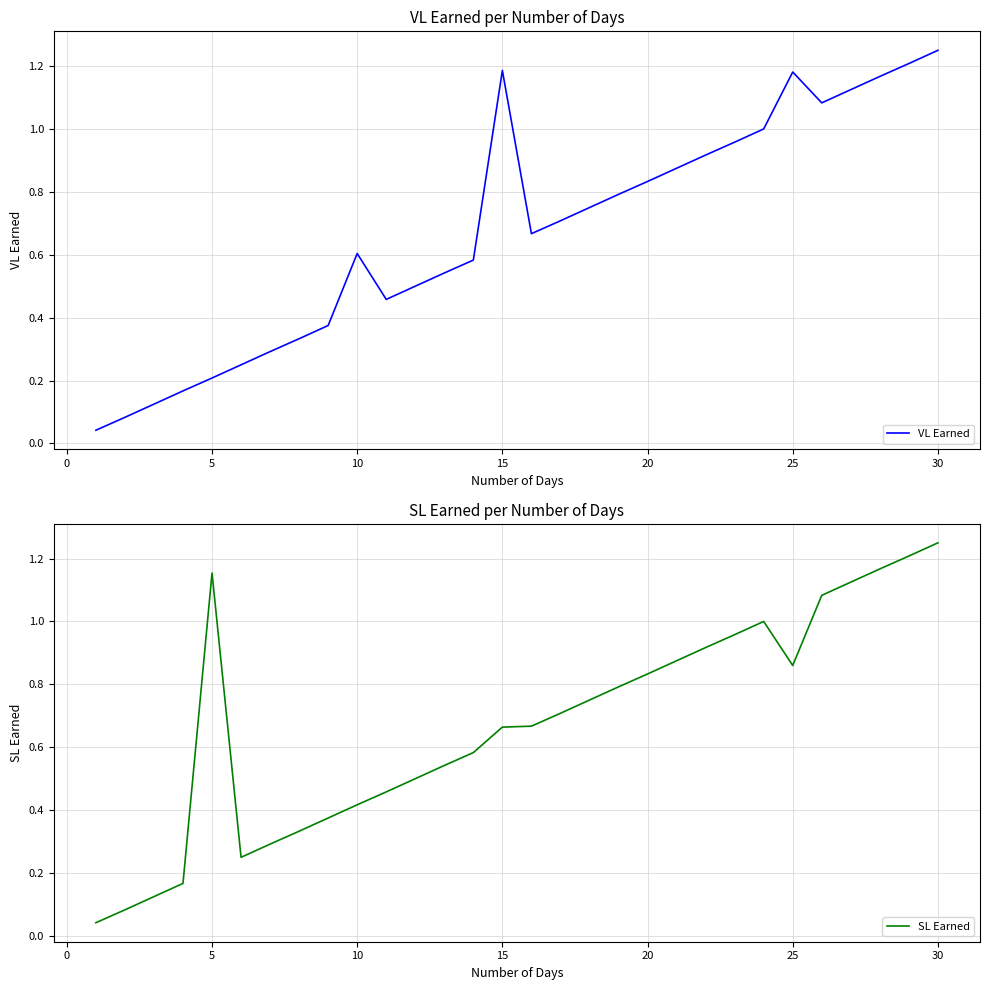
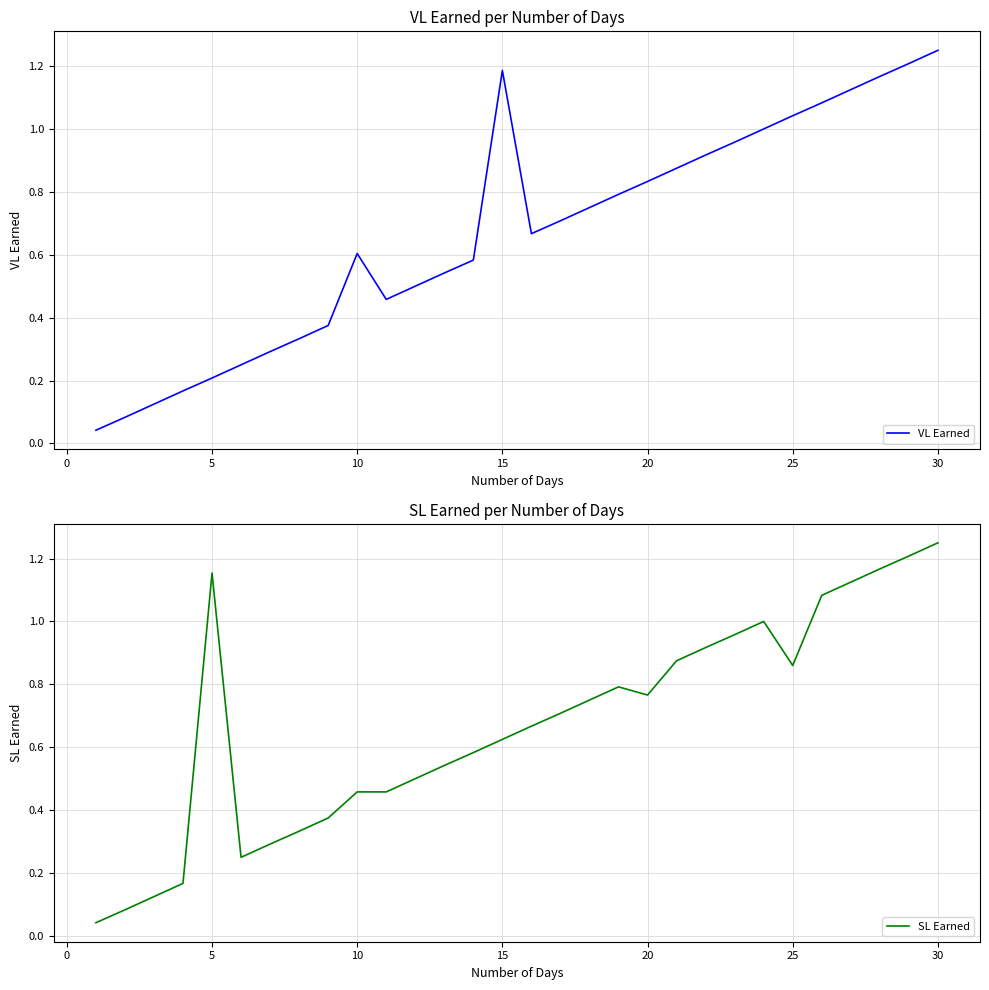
  {
    "VL Earned per Number of Days": {
      "5": 0.21,
      "10": 0.60,
      "15": 1.19,
      "20": 0.83,
-     "25": 1.18,
+     "25": 1.04,
      "30": 1.25
    },
    "SL Earned per Number of Days": {
      "5": 1.15,
-     "10": 0.42,
-     "15": 0.66,
-     "20": 0.83,
+     "10": 0.46,
+     "15": 0.63,
+     "20": 0.77,
      "25": 0.86,
      "30": 1.25
    }
  }
